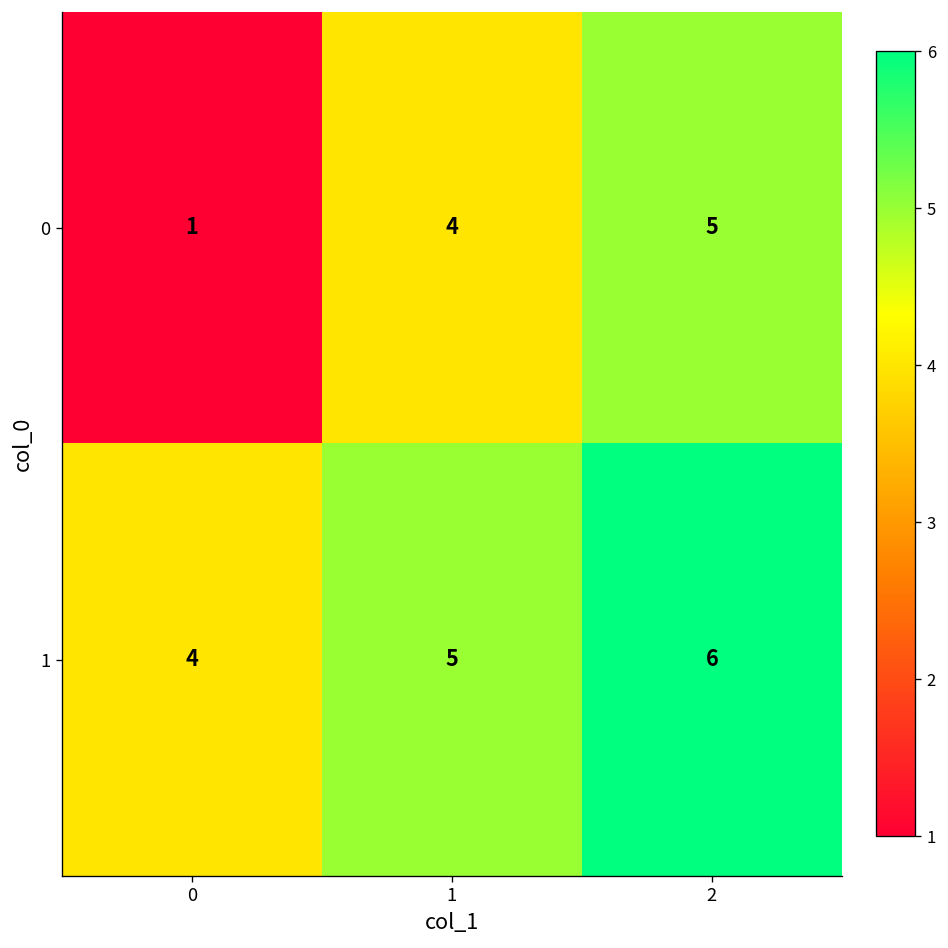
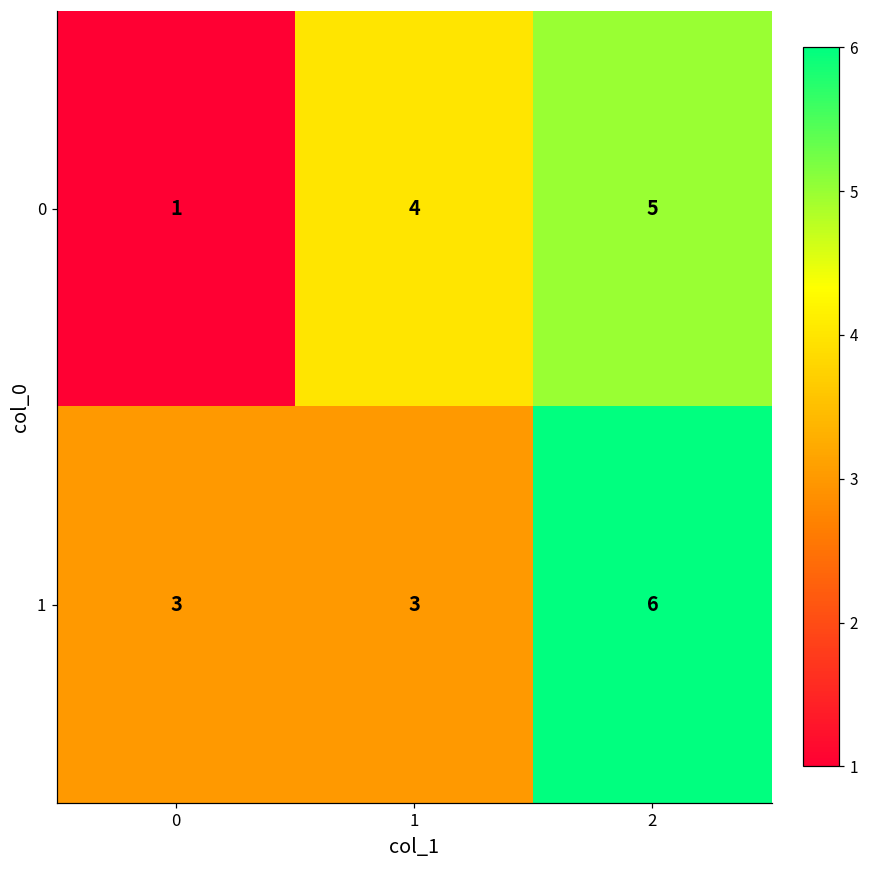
  {
    "0": {
      "0": 1,
      "1": 4,
      "2": 5
    },
    "1": {
-     "0": 4,
-     "1": 5,
+     "0": 3,
+     "1": 3,
      "2": 6
    }
  }
